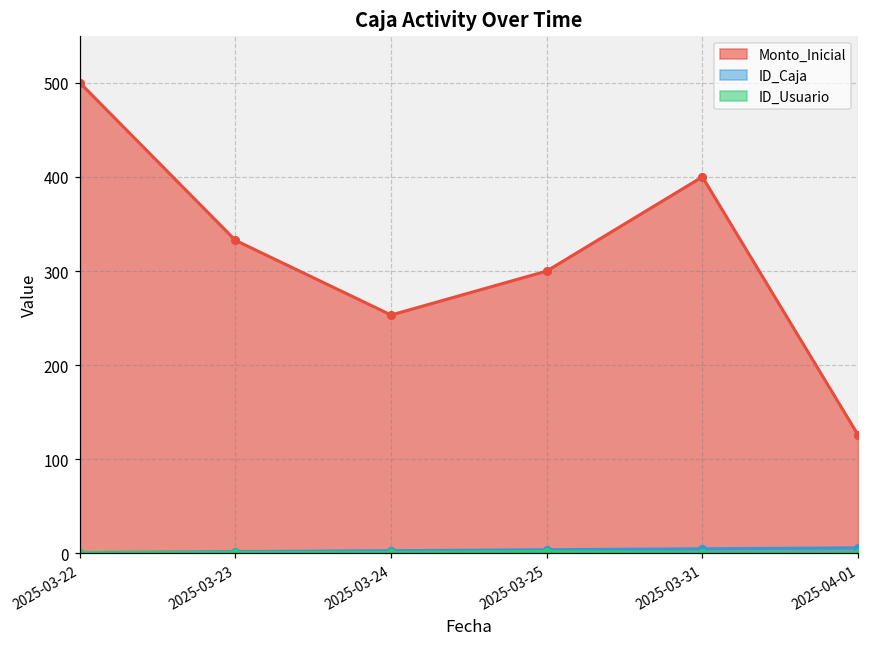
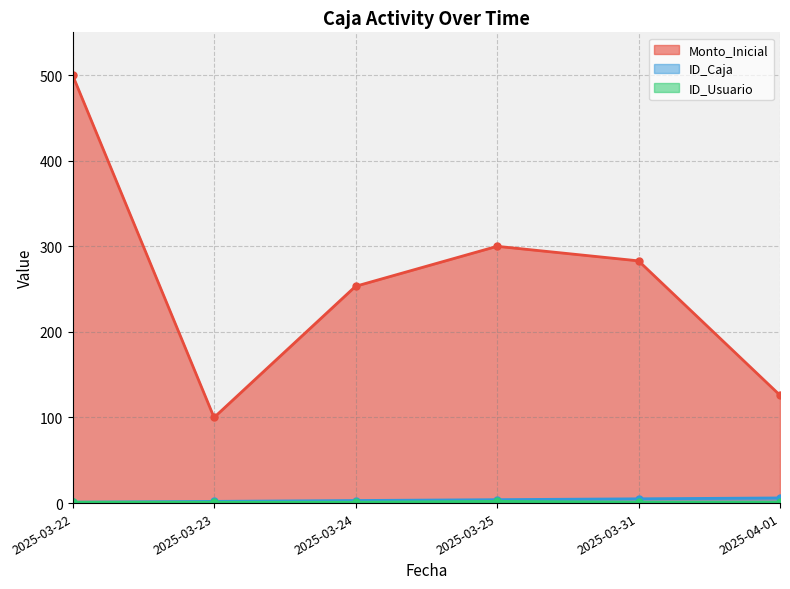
  {
    "Monto_Inicial": {
      "2025-03-22": 500,
-     "2025-03-23": 330,
+     "2025-03-23": 100,
      "2025-03-24": 250,
      "2025-03-25": 300,
-     "2025-03-31": 400,
+     "2025-03-31": 280,
      "2025-04-01": 130
    },
    "ID_Caja": {
      "2025-03-31": 10,
      "2025-04-01": 10
    },
    "ID_Usuario": {
      "2025-03-31": 0,
      "2025-04-01": 0
    }
  }
